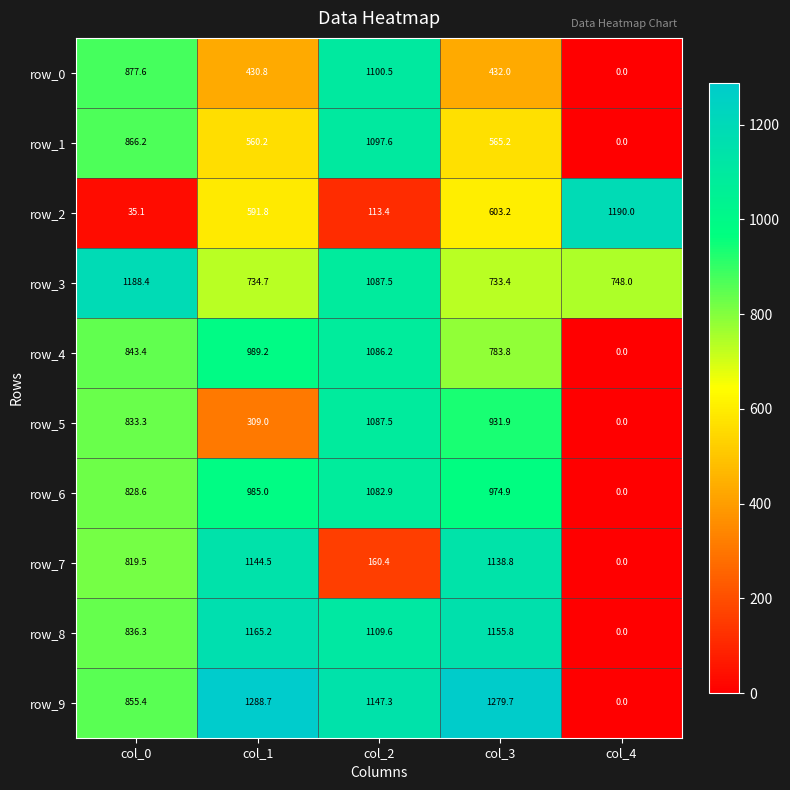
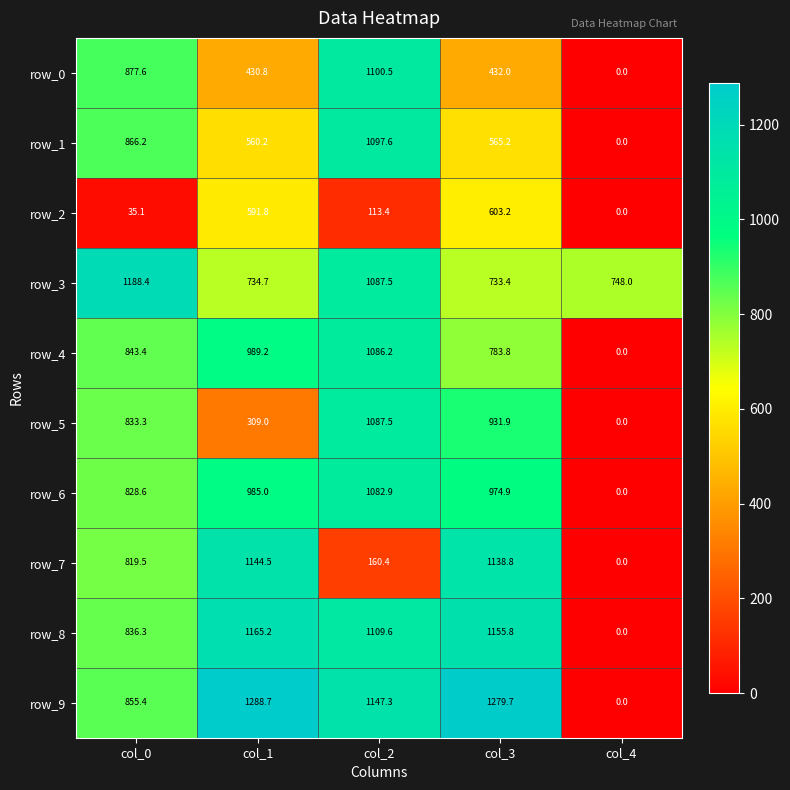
  {
    "row_0": {
      "col_0": 877.6,
      "col_1": 430.8,
      "col_2": 1100.5,
      "col_3": 432.0,
      "col_4": 0.0
    },
    "row_1": {
      "col_0": 866.2,
      "col_1": 560.2,
      "col_2": 1097.6,
      "col_3": 565.2,
      "col_4": 0.0
    },
    "row_2": {
      "col_0": 35.1,
      "col_1": 591.8,
      "col_2": 113.4,
      "col_3": 603.2,
-     "col_4": 1190.0
+     "col_4": 0.0
    },
    "row_3": {
      "col_0": 1188.4,
      "col_1": 734.7,
      "col_2": 1087.5,
      "col_3": 733.4,
      "col_4": 748.0
    },
    "row_4": {
      "col_0": 843.4,
      "col_1": 989.2,
      "col_2": 1086.2,
      "col_3": 783.8,
      "col_4": 0.0
    },
    "row_5": {
      "col_0": 833.3,
      "col_1": 309.0,
      "col_2": 1087.5,
      "col_3": 931.9,
      "col_4": 0.0
    },
    "row_6": {
      "col_0": 828.6,
      "col_1": 985.0,
      "col_2": 1082.9,
      "col_3": 974.9,
      "col_4": 0.0
    },
    "row_7": {
      "col_0": 819.5,
      "col_1": 1144.5,
      "col_2": 160.4,
      "col_3": 1138.8,
      "col_4": 0.0
    },
    "row_8": {
      "col_0": 836.3,
      "col_1": 1165.2,
      "col_2": 1109.6,
      "col_3": 1155.8,
      "col_4": 0.0
    },
    "row_9": {
      "col_0": 855.4,
      "col_1": 1288.7,
      "col_2": 1147.3,
      "col_3": 1279.7,
      "col_4": 0.0
    }
  }
